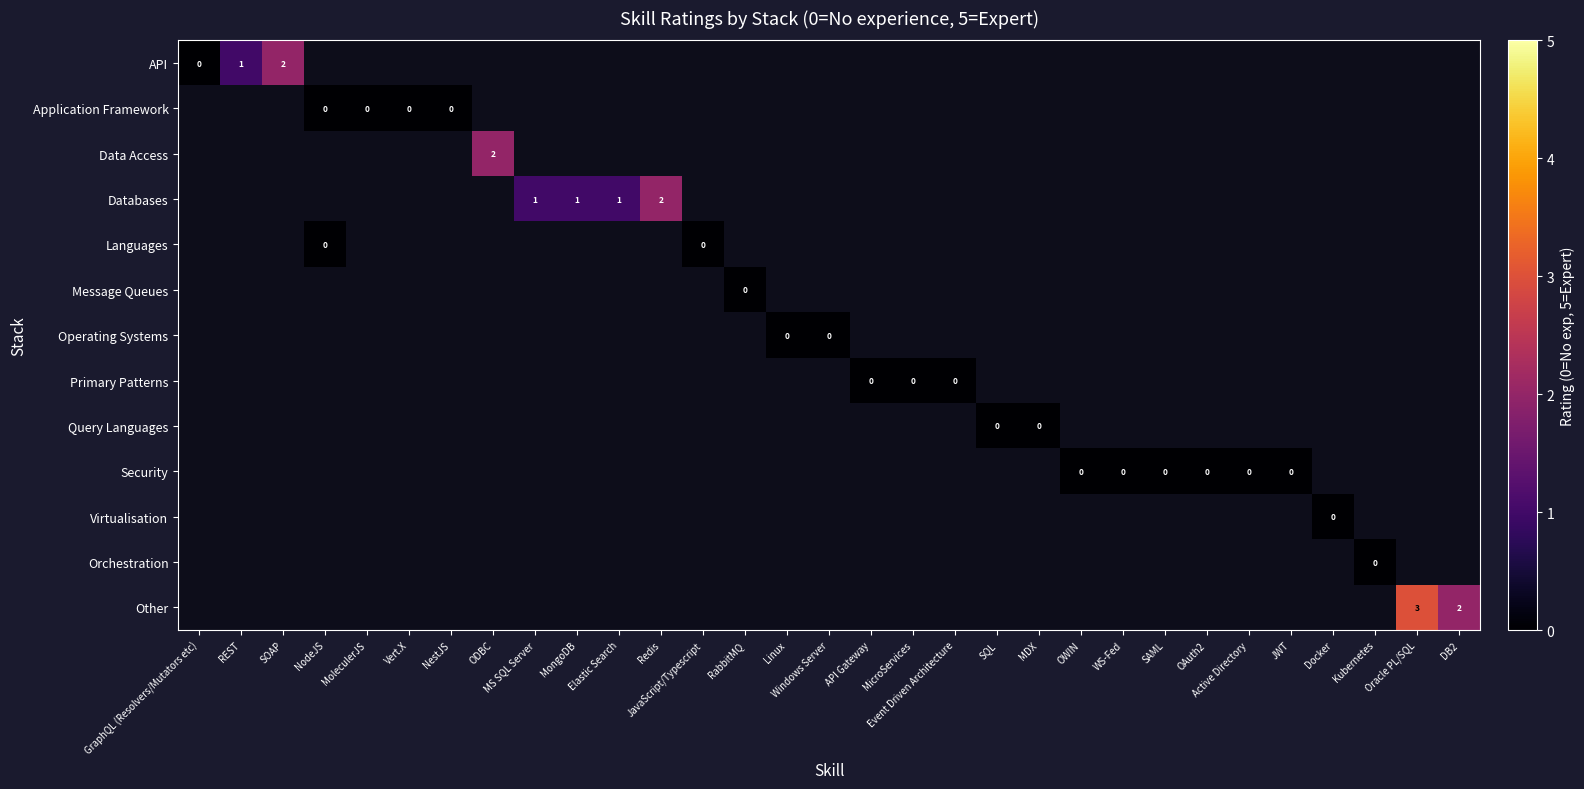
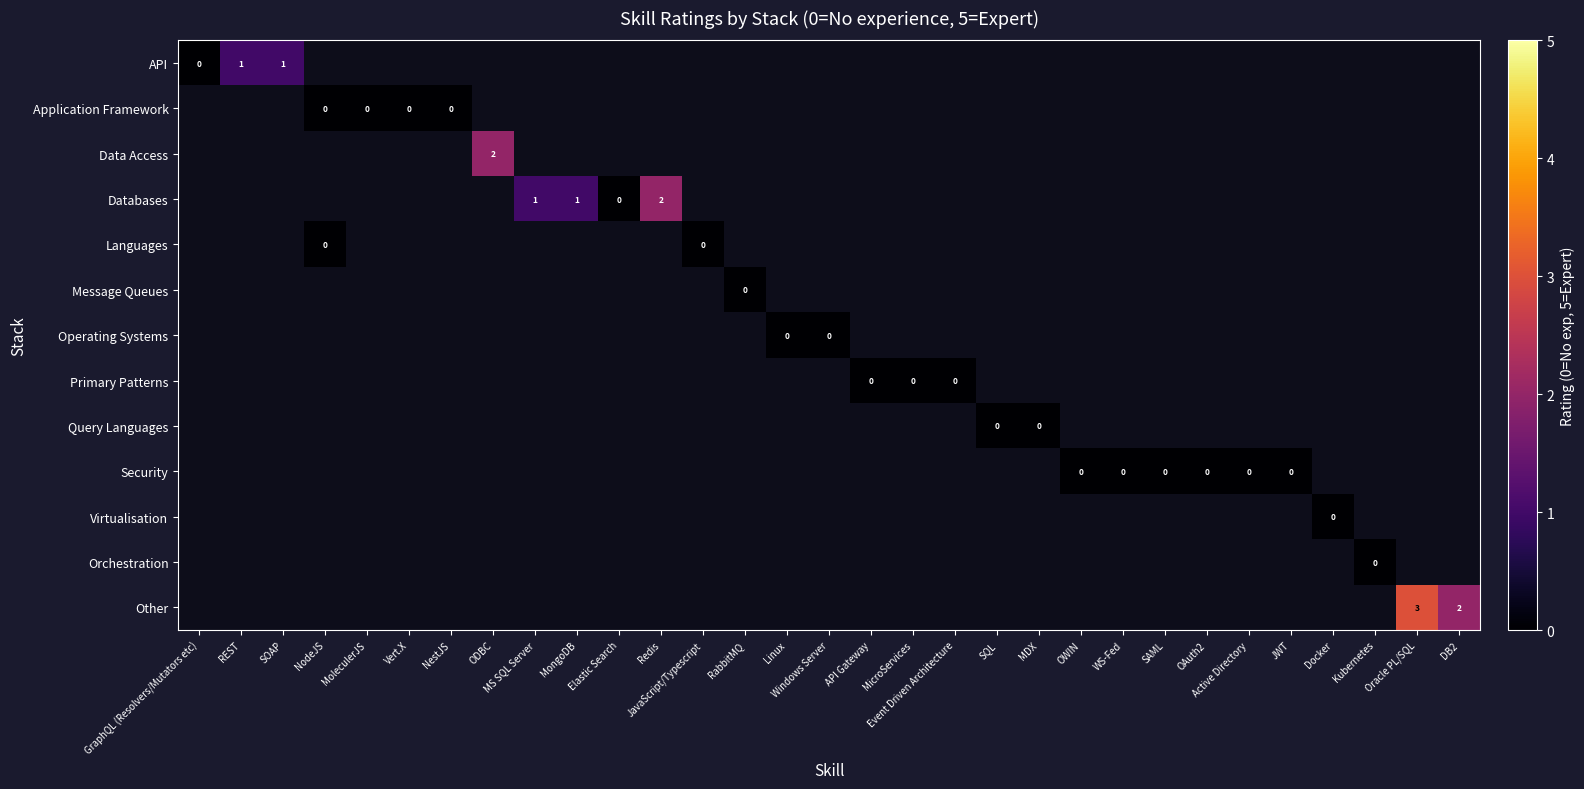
  {
    "API": {
      "GraphQL (Resolvers/Mutators etc)": 0,
      "REST": 1,
-     "SOAP": 2
+     "SOAP": 1
    },
    "Application Framework": {
      "NodeJS": 0,
      "MoleculerJS": 0,
      "Vert.X": 0,
      "NestJS": 0
    },
    "Data Access": {
      "ODBC": 2
    },
    "Databases": {
      "MS SQL Server": 1,
      "MongoDB": 1,
-     "Elastic Search": 1,
+     "Elastic Search": 0,
      "Redis": 2
    },
    "Languages": {
      "NodeJS": 0,
      "JavaScript/Typescript": 0
    },
    "Message Queues": {
      "RabbitMQ": 0
    },
    "Operating Systems": {
      "Linux": 0,
      "Windows Server": 0
    },
    "Primary Patterns": {
      "API Gateway": 0,
      "MicroServices": 0,
      "Event Driven Architecture": 0
    },
    "Query Languages": {
      "SQL": 0,
      "MDX": 0
    },
    "Security": {
      "OWIN": 0,
      "WS-Fed": 0,
      "SAML": 0,
      "OAuth2": 0,
      "Active Directory": 0,
      "JWT": 0
    },
    "Virtualisation": {
      "Docker": 0
    },
    "Orchestration": {
      "Kubernetes": 0
    },
    "Other": {
      "Oracle PL/SQL": 3,
      "DB2": 2
    }
  }
